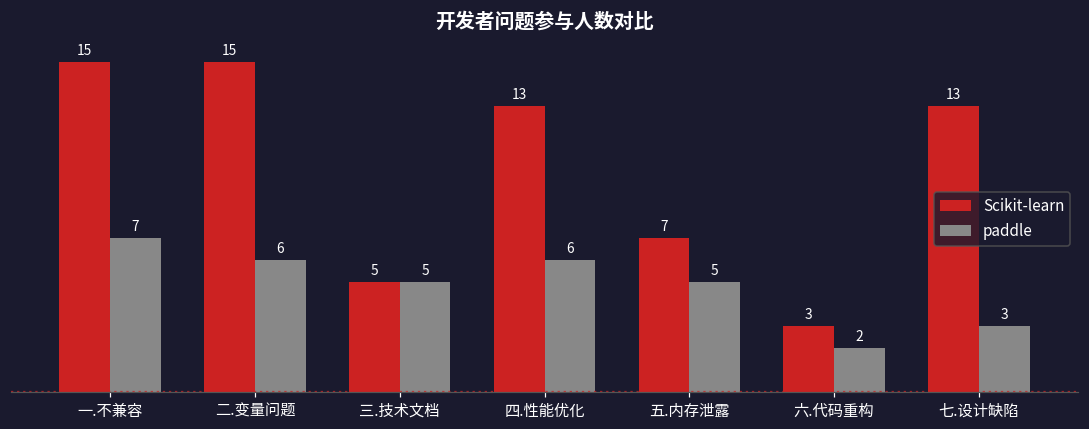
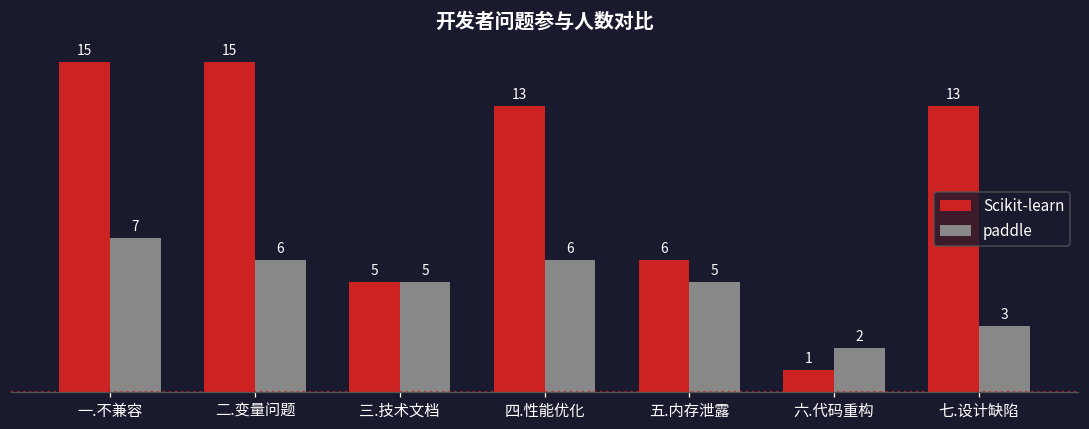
  {
    "Scikit-learn": {
      "一.不兼容": 15,
      "二.变量问题": 15,
      "三.技术文档": 5,
      "四.性能优化": 13,
-     "五.内存泄露": 7,
-     "六.代码重构": 3
+     "五.内存泄露": 6,
+     "六.代码重构": 1
    },
    "paddle": {
      "一.不兼容": 7,
      "二.变量问题": 6,
      "三.技术文档": 5,
      "四.性能优化": 6,
      "五.内存泄露": 5,
      "六.代码重构": 2,
      "七.设计缺陷": 3
    }
  }
